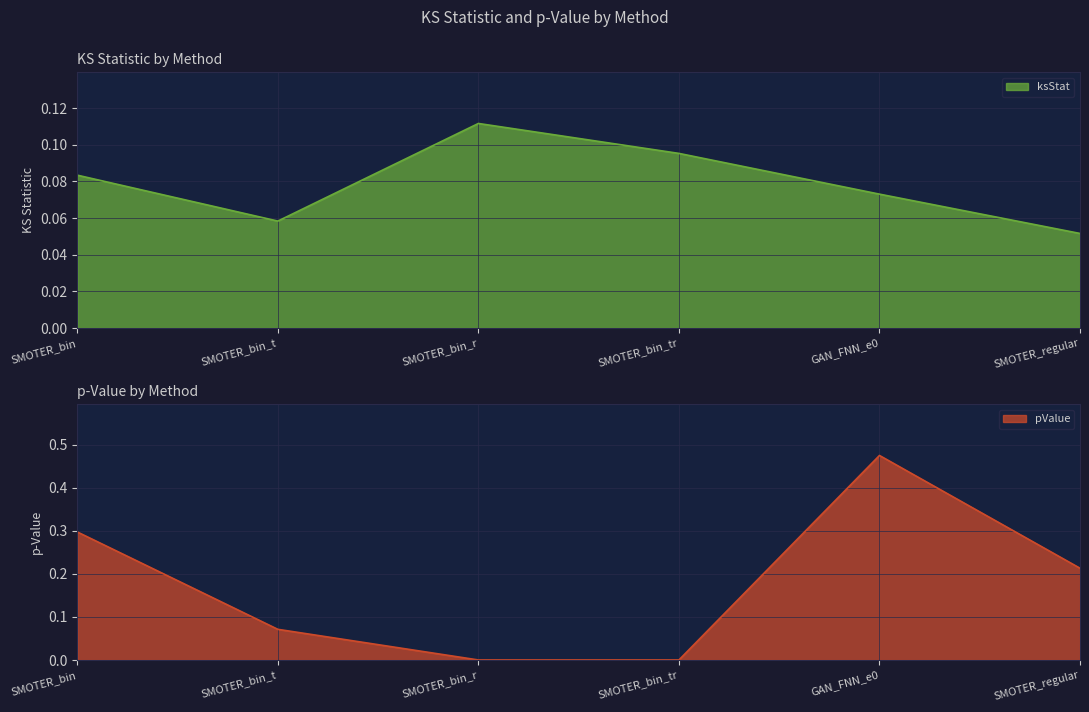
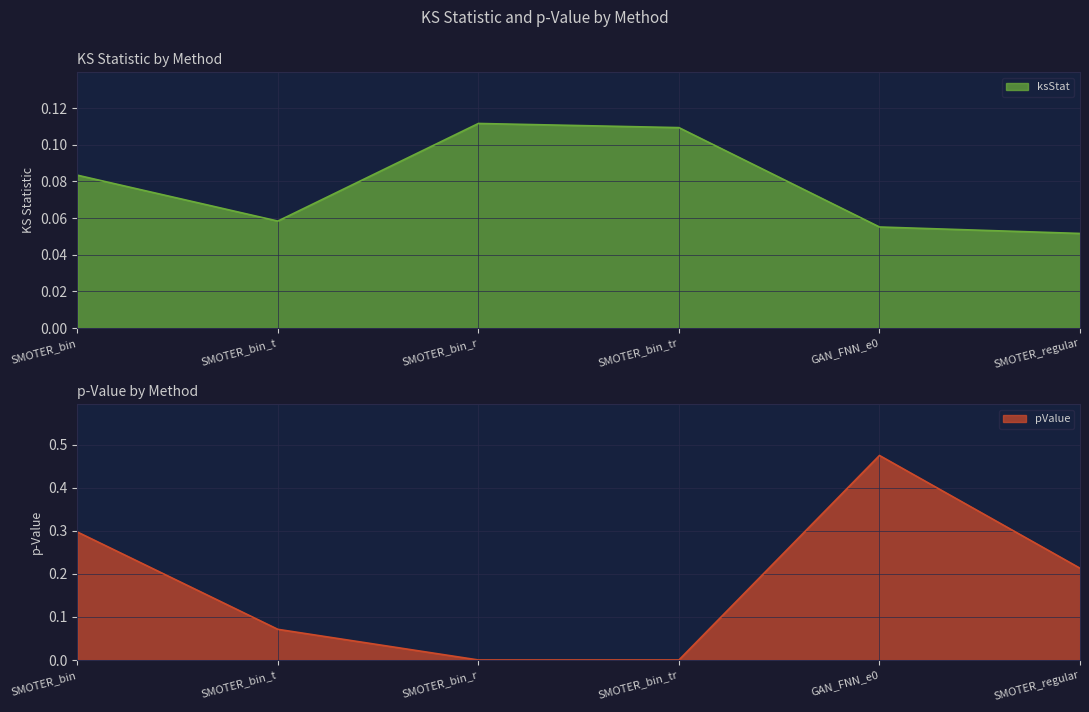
  {
    "KS Statistic by Method": {
      "SMOTER_bin": 0.083,
      "SMOTER_bin_t": 0.058,
      "SMOTER_bin_r": 0.112,
-     "SMOTER_bin_tr": 0.095,
-     "GAN_FNN_e0": 0.073,
+     "SMOTER_bin_tr": 0.109,
+     "GAN_FNN_e0": 0.055,
      "SMOTER_regular": 0.052
    },
    "p-Value by Method": {
      "SMOTER_bin": 0.30,
      "SMOTER_bin_t": 0.07,
      "SMOTER_bin_r": 0.00,
      "SMOTER_bin_tr": 0.00,
      "GAN_FNN_e0": 0.48,
      "SMOTER_regular": 0.21
    }
  }
